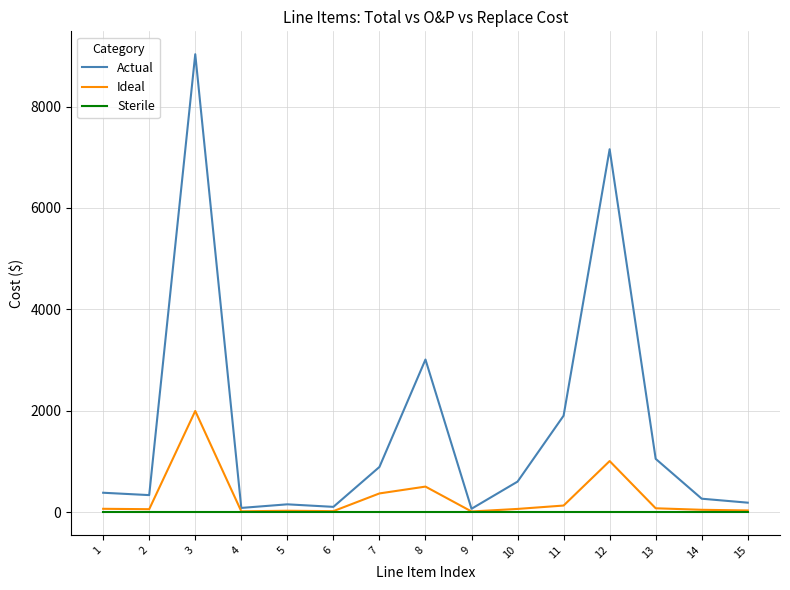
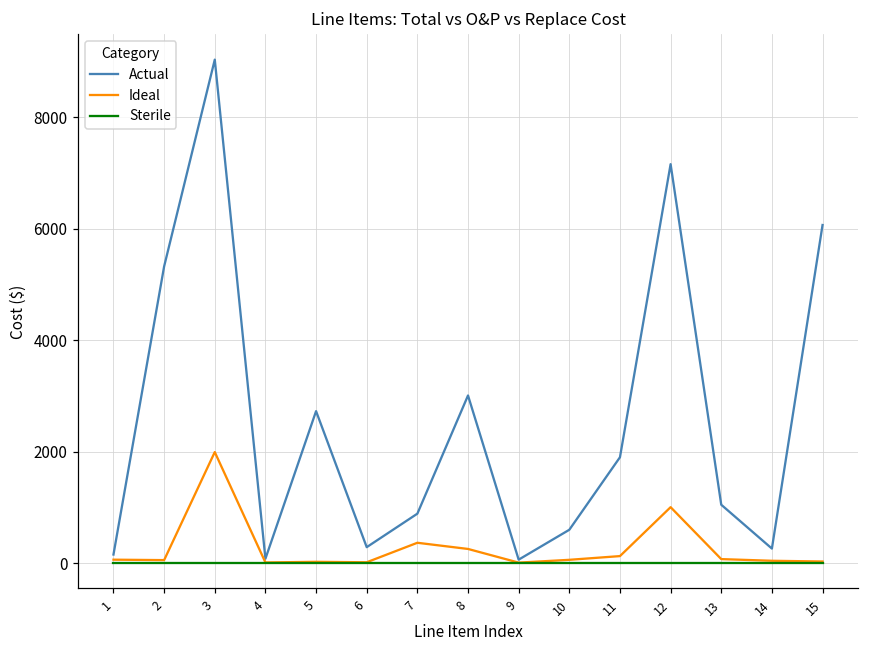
  {
    "Actual": {
-     "1": 400,
-     "2": 300,
+     "1": 200,
+     "2": 5300,
      "3": 9000,
      "4": 100,
-     "5": 200,
-     "6": 100,
+     "5": 2700,
+     "6": 300,
      "7": 900,
      "8": 3000,
      "9": 100,
      "10": 600,
      "11": 1900,
      "12": 7200,
      "13": 1000,
      "14": 300,
-     "15": 200
+     "15": 6100
    },
    "Ideal": {
      "1": 100,
      "2": 100,
      "3": 2000,
      "7": 400,
-     "8": 500,
+     "8": 300,
      "10": 100,
      "11": 100,
      "12": 1000,
      "13": 100
    },
    "Sterile": {
      "1": 0,
      "2": 0,
      "3": 0,
      "7": 0,
      "8": 0,
      "10": 0,
      "11": 0,
      "12": 0,
      "13": 0
    }
  }
